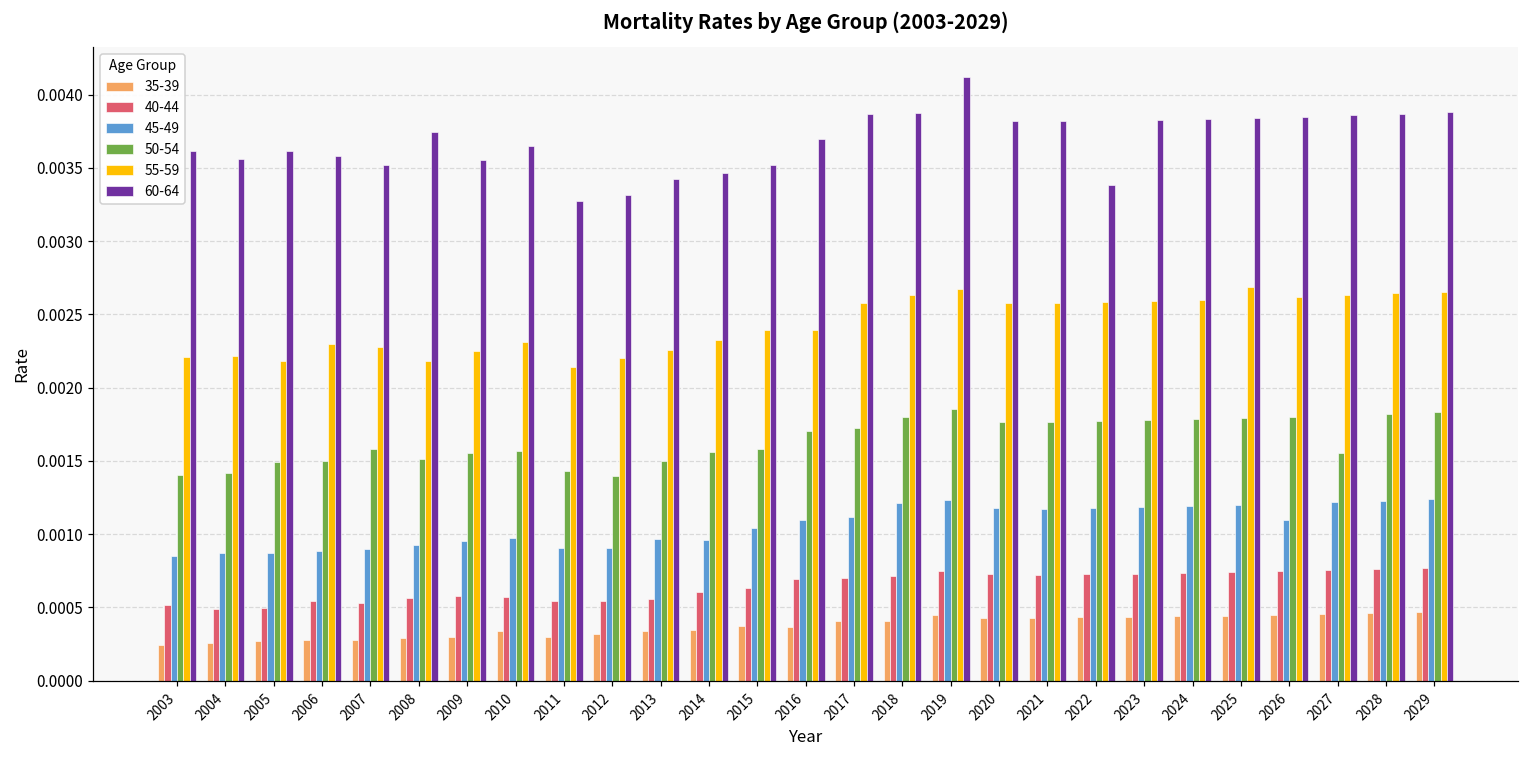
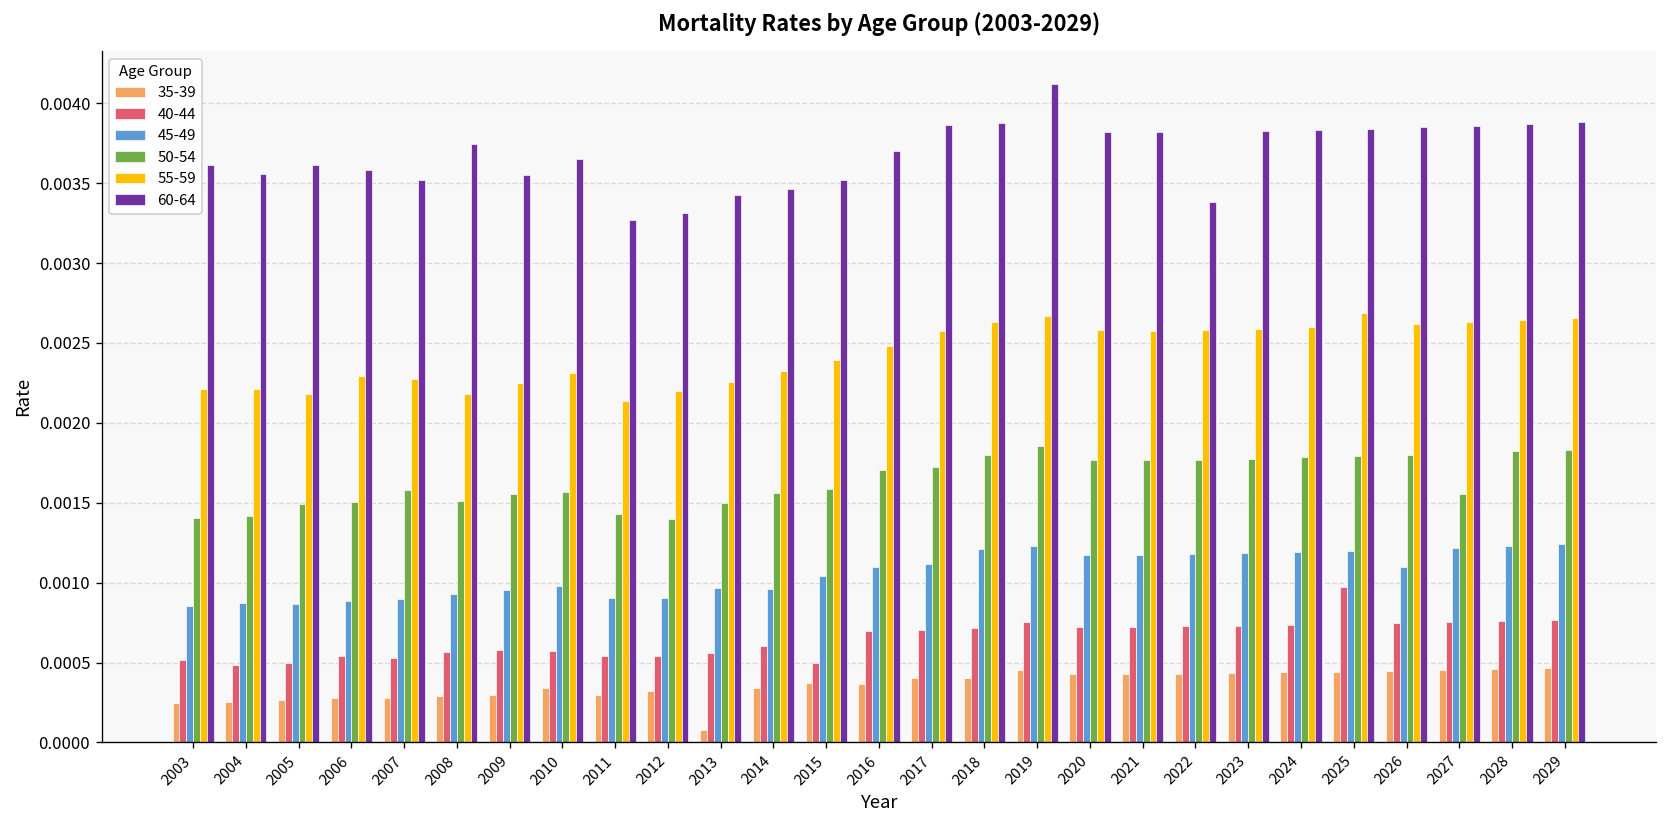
  {
    "35-39": {
      "2003": 0.00024,
      "2004": 0.00026,
      "2005": 0.00027,
      "2006": 0.00028,
      "2007": 0.00028,
      "2008": 0.00029,
      "2009": 0.00030,
      "2010": 0.00034,
      "2011": 0.00030,
      "2012": 0.00032,
-     "2013": 0.00034,
+     "2013": 0.00008,
      "2014": 0.00034,
      "2015": 0.00037,
      "2016": 0.00037,
      "2017": 0.00040,
      "2018": 0.00041,
      "2019": 0.00045,
      "2020": 0.00043,
      "2021": 0.00043,
      "2022": 0.00043,
      "2023": 0.00043,
      "2024": 0.00044,
      "2025": 0.00044,
      "2026": 0.00045,
      "2027": 0.00045,
      "2028": 0.00046,
      "2029": 0.00047
    },
    "40-44": {
      "2003": 0.00052,
      "2004": 0.00049,
      "2005": 0.00050,
      "2006": 0.00054,
      "2007": 0.00053,
      "2008": 0.00056,
      "2009": 0.00058,
      "2010": 0.00057,
      "2011": 0.00054,
      "2012": 0.00054,
      "2013": 0.00056,
      "2014": 0.00060,
-     "2015": 0.00063,
+     "2015": 0.00049,
      "2016": 0.00070,
      "2017": 0.00070,
      "2018": 0.00072,
      "2019": 0.00075,
      "2020": 0.00072,
      "2021": 0.00072,
      "2022": 0.00073,
      "2023": 0.00073,
      "2024": 0.00074,
-     "2025": 0.00074,
+     "2025": 0.00097,
      "2026": 0.00075,
      "2027": 0.00075,
      "2028": 0.00076,
      "2029": 0.00077
    },
    "45-49": {
      "2003": 0.00085,
      "2004": 0.00087,
      "2005": 0.00087,
      "2006": 0.00089,
      "2007": 0.00090,
      "2008": 0.00093,
      "2009": 0.00095,
      "2010": 0.00098,
      "2011": 0.00091,
      "2012": 0.00090,
      "2013": 0.00097,
      "2014": 0.00096,
      "2015": 0.00104,
      "2016": 0.00110,
      "2017": 0.00112,
      "2018": 0.00121,
      "2019": 0.00123,
      "2020": 0.00118,
      "2021": 0.00117,
      "2022": 0.00118,
      "2023": 0.00118,
      "2024": 0.00119,
      "2025": 0.00120,
      "2026": 0.00110,
      "2027": 0.00122,
      "2028": 0.00123,
      "2029": 0.00124
    },
    "50-54": {
      "2003": 0.00140,
      "2004": 0.00142,
      "2005": 0.00149,
      "2006": 0.00150,
      "2007": 0.00158,
      "2008": 0.00151,
      "2009": 0.00156,
      "2010": 0.00157,
      "2011": 0.00143,
      "2012": 0.00140,
      "2013": 0.00150,
      "2014": 0.00156,
      "2015": 0.00158,
      "2016": 0.00170,
      "2017": 0.00173,
      "2018": 0.00180,
      "2019": 0.00186,
      "2020": 0.00177,
      "2021": 0.00177,
      "2022": 0.00177,
      "2023": 0.00178,
      "2024": 0.00178,
      "2025": 0.00179,
      "2026": 0.00180,
      "2027": 0.00155,
      "2028": 0.00182,
      "2029": 0.00183
    },
    "55-59": {
      "2003": 0.00221,
      "2004": 0.00221,
      "2005": 0.00218,
      "2006": 0.00229,
      "2007": 0.00228,
      "2008": 0.00218,
      "2009": 0.00225,
      "2010": 0.00231,
      "2011": 0.00214,
      "2012": 0.00220,
      "2013": 0.00225,
      "2014": 0.00232,
      "2015": 0.00239,
-     "2016": 0.00240,
+     "2016": 0.00248,
      "2017": 0.00258,
      "2018": 0.00263,
      "2019": 0.00267,
      "2020": 0.00258,
      "2021": 0.00258,
      "2022": 0.00258,
      "2023": 0.00259,
      "2024": 0.00260,
      "2025": 0.00269,
      "2026": 0.00262,
      "2027": 0.00263,
      "2028": 0.00264,
      "2029": 0.00266
    },
    "60-64": {
      "2003": 0.00361,
      "2004": 0.00356,
      "2005": 0.00362,
      "2006": 0.00358,
      "2007": 0.00352,
      "2008": 0.00374,
      "2009": 0.00355,
      "2010": 0.00365,
      "2011": 0.00327,
      "2012": 0.00331,
      "2013": 0.00343,
      "2014": 0.00347,
      "2015": 0.00352,
      "2016": 0.00370,
      "2017": 0.00387,
      "2018": 0.00388,
      "2019": 0.00412,
      "2020": 0.00382,
      "2021": 0.00382,
      "2022": 0.00338,
      "2023": 0.00383,
      "2024": 0.00383,
      "2025": 0.00384,
      "2026": 0.00385,
      "2027": 0.00386,
      "2028": 0.00387,
      "2029": 0.00388
    }
  }
